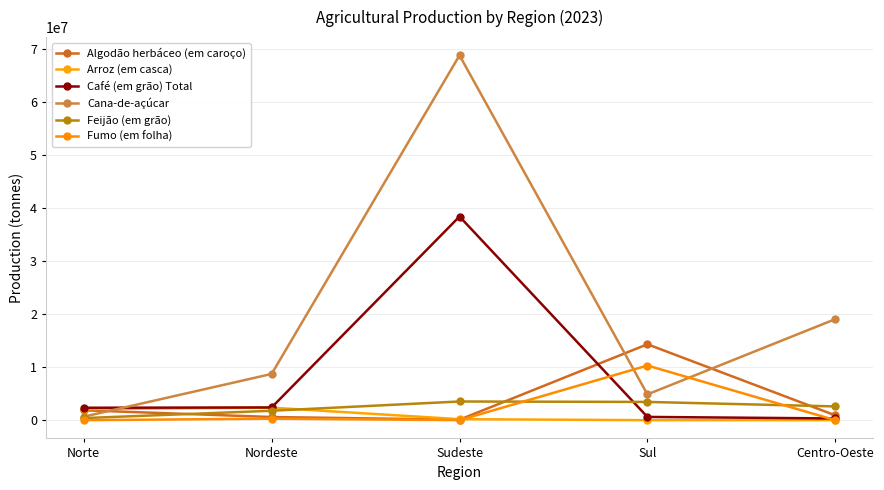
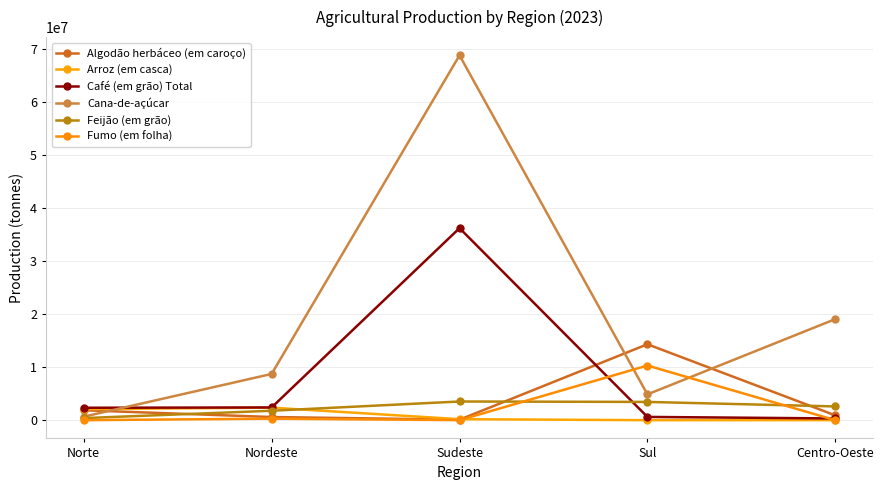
  {
    "Café (em grão) Total": {
-     "Sudeste": 38000000,
+     "Sudeste": 36000000,
      "Sul": 1000000
    }
  }
